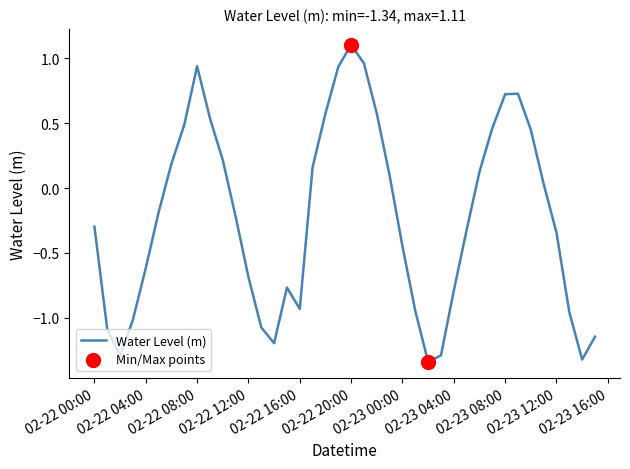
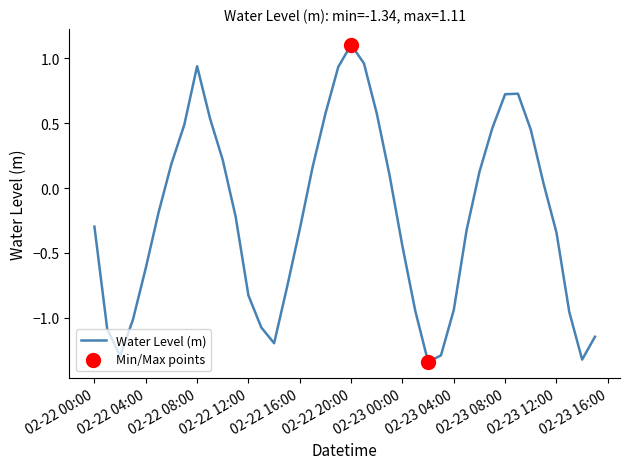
  {
    "Water Level (m)": {
      "02-22 00:00": -0.30,
      "02-22 04:00": -0.62,
      "02-22 08:00": 0.94,
-     "02-22 12:00": -0.69,
-     "02-22 16:00": -0.93,
+     "02-22 12:00": -0.83,
+     "02-22 16:00": -0.32,
      "02-23 00:00": -0.45,
-     "02-23 04:00": -0.79,
+     "02-23 04:00": -0.94,
      "02-23 08:00": 0.72,
      "02-23 12:00": -0.34
    }
  }
